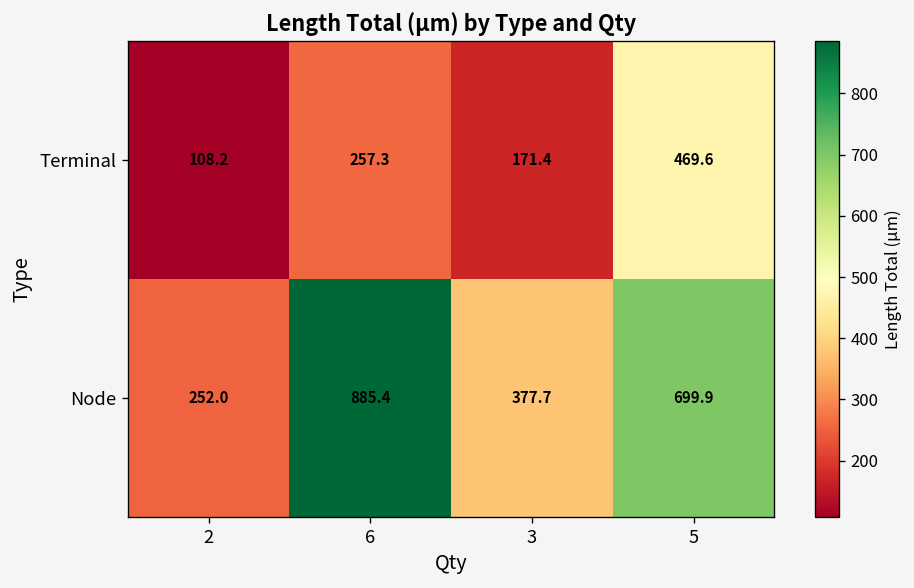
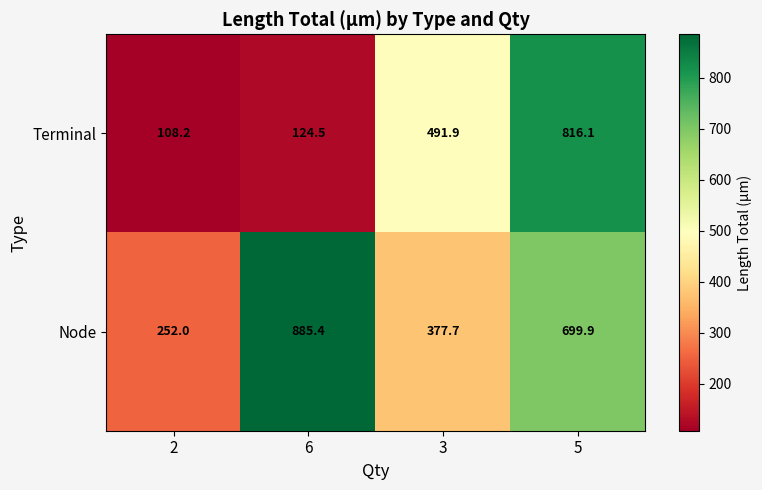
  {
    "Terminal": {
      "2": 108.2,
-     "6": 257.3,
-     "3": 171.4,
-     "5": 469.6
+     "6": 124.5,
+     "3": 491.9,
+     "5": 816.1
    },
    "Node": {
      "2": 252.0,
      "6": 885.4,
      "3": 377.7,
      "5": 699.9
    }
  }
